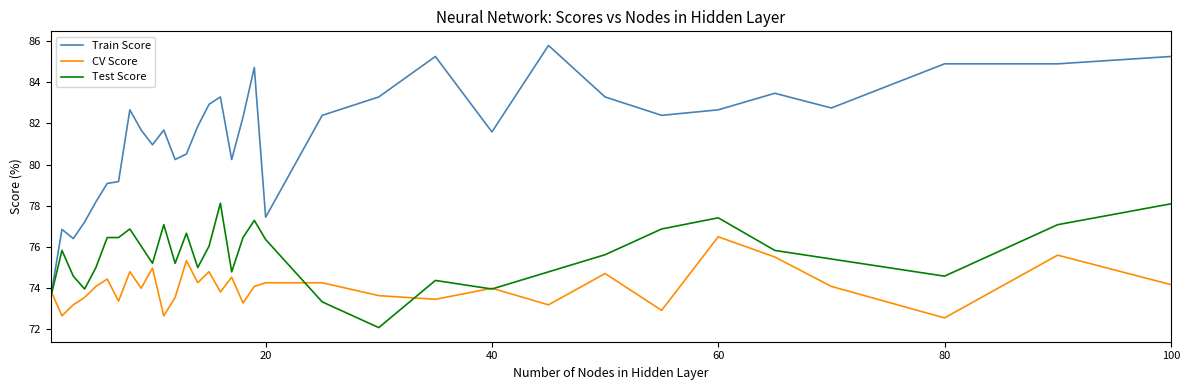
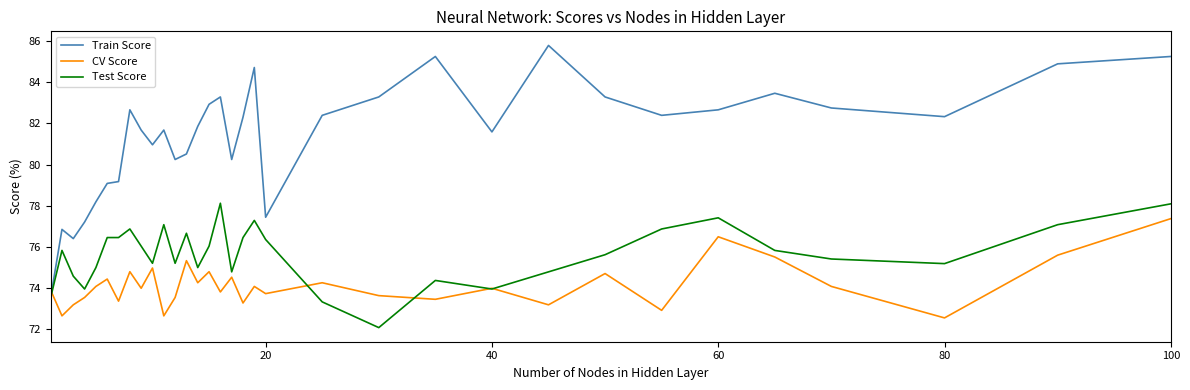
  {
    "Train Score": {
      "20": 77.4,
      "40": 81.6,
      "60": 82.7,
-     "80": 84.9,
+     "80": 82.3,
      "100": 85.3
    },
    "CV Score": {
-     "20": 74.3,
+     "20": 73.7,
      "60": 76.5,
      "80": 72.6,
-     "100": 74.2
+     "100": 77.4
    },
    "Test Score": {
      "20": 76.4,
      "60": 77.4,
-     "80": 74.6,
+     "80": 75.2,
      "100": 78.1
    }
  }
